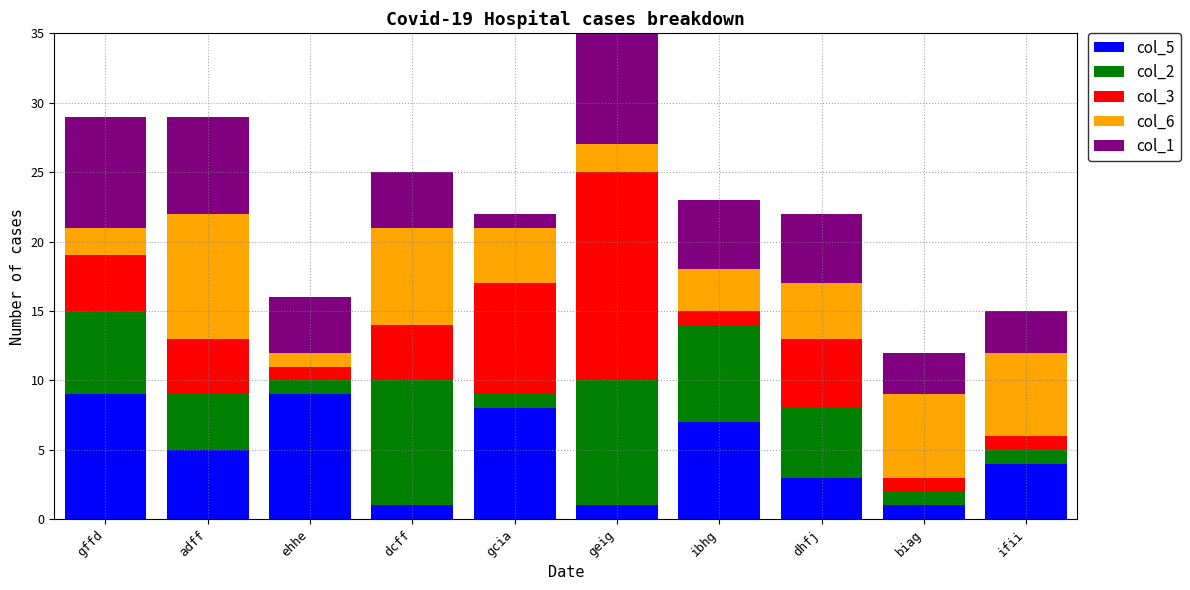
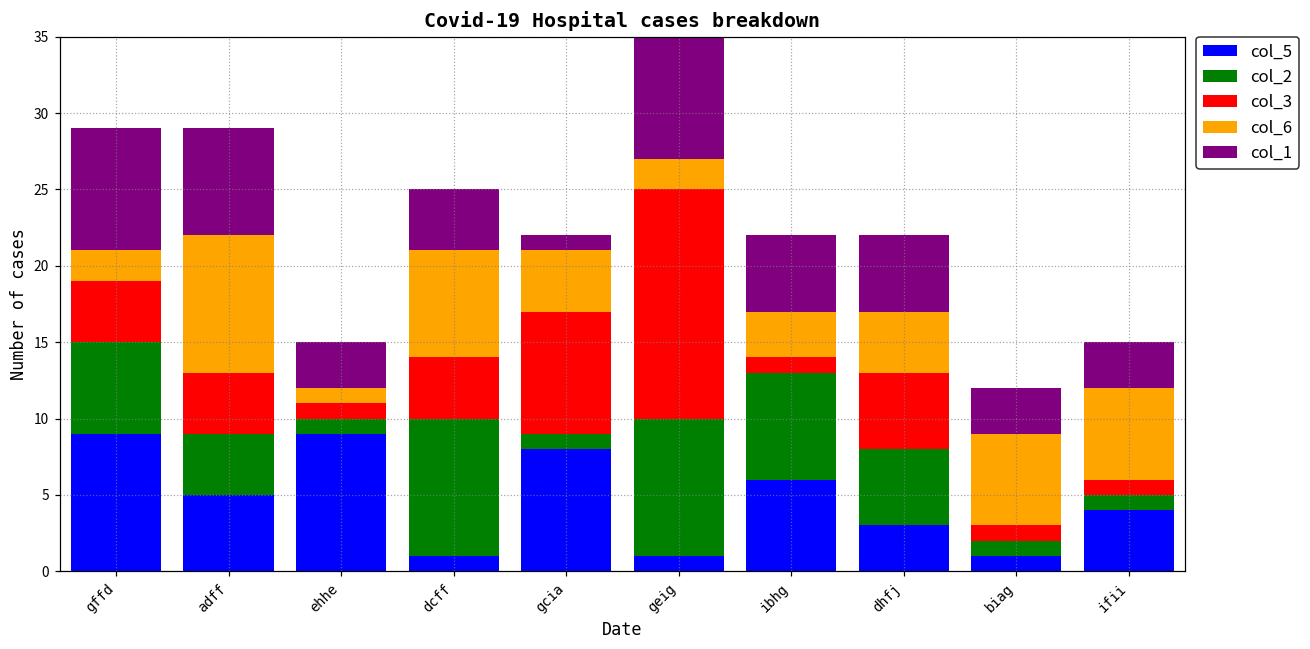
  {
    "col_5": {
      "gffd": 9,
      "adff": 5,
      "ehhe": 9,
      "dcff": 1,
      "gcia": 8,
      "geig": 1,
-     "ibhg": 7,
+     "ibhg": 6,
      "dhfj": 3,
      "biag": 1,
      "ifii": 4
    },
    "col_2": {
      "gffd": 6,
      "adff": 4,
      "ehhe": 1,
      "dcff": 9,
      "gcia": 1,
      "geig": 9,
      "ibhg": 7,
      "dhfj": 5,
      "biag": 1,
      "ifii": 1
    },
    "col_3": {
      "gffd": 4,
      "adff": 4,
      "ehhe": 1,
      "dcff": 4,
      "gcia": 8,
      "geig": 15,
      "ibhg": 1,
      "dhfj": 5,
      "biag": 1,
      "ifii": 1
    },
    "col_6": {
      "gffd": 2,
      "adff": 9,
      "ehhe": 1,
      "dcff": 7,
      "gcia": 4,
      "geig": 2,
      "ibhg": 3,
      "dhfj": 4,
      "biag": 6,
      "ifii": 6
    },
    "col_1": {
      "gffd": 8,
      "adff": 7,
-     "ehhe": 4,
+     "ehhe": 3,
      "dcff": 4,
      "gcia": 1,
      "ibhg": 5,
      "dhfj": 5,
      "biag": 3,
      "ifii": 3
    }
  }
